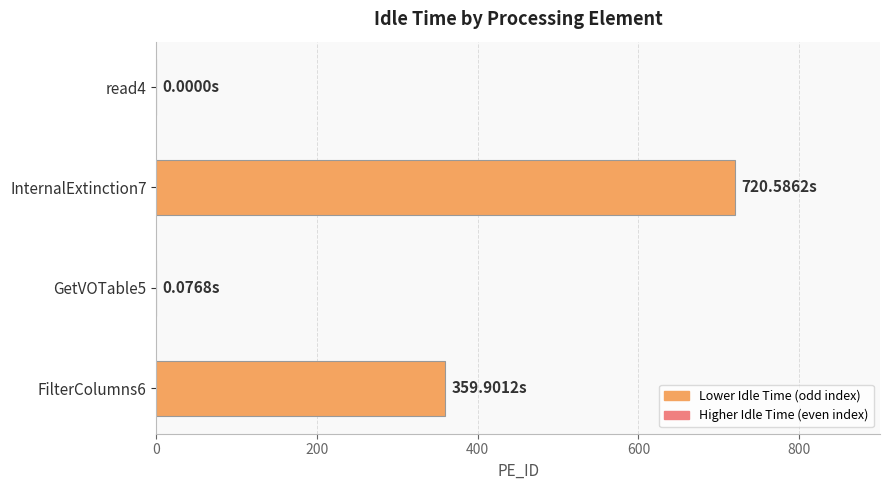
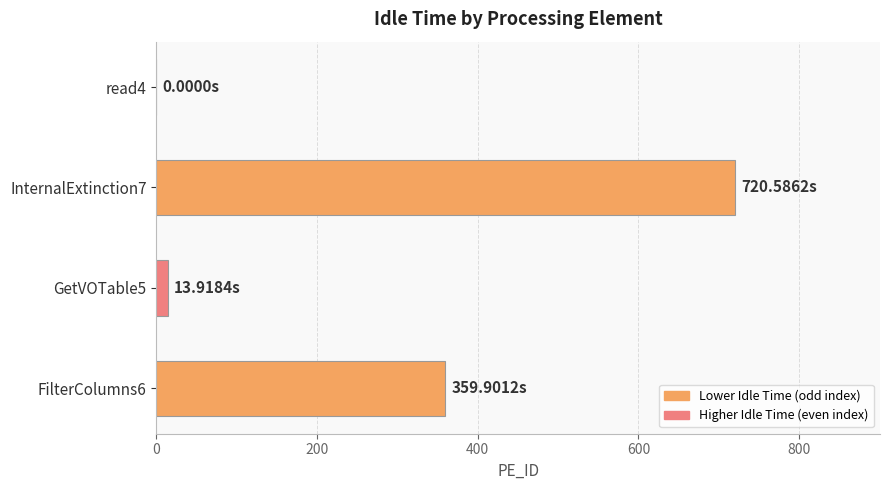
  {
    "read4": "0.0000s",
    "InternalExtinction7": "720.5862s",
-   "GetVOTable5": "0.0768s",
+   "GetVOTable5": "13.9184s",
    "FilterColumns6": "359.9012s"
  }
